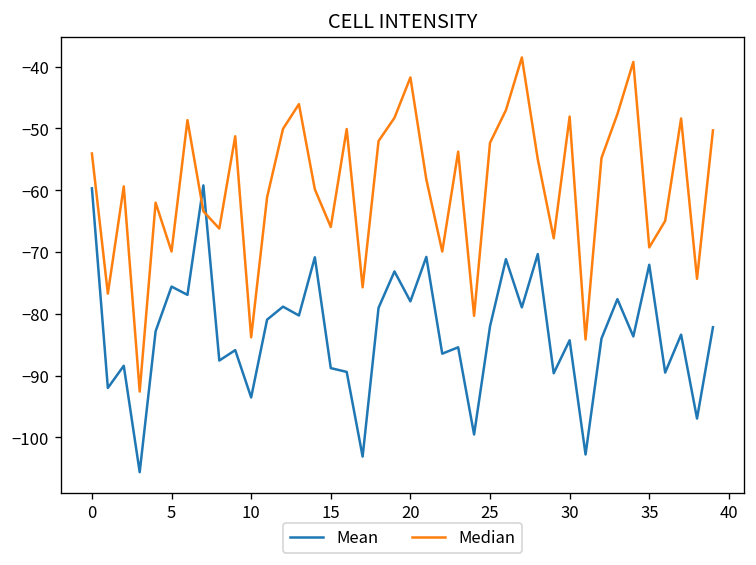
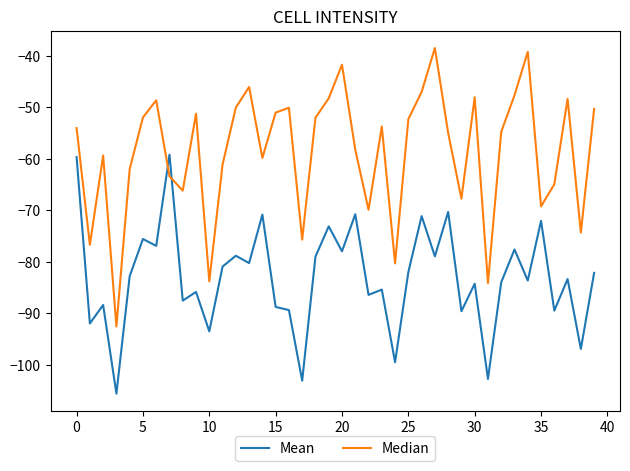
  {
    "Mean": {
      "0": -60,
      "5": -76,
      "10": -94,
      "15": -89,
      "20": -78,
      "25": -82,
      "30": -84,
      "35": -72
    },
    "Median": {
      "0": -54,
-     "5": -70,
+     "5": -52,
      "10": -84,
-     "15": -66,
+     "15": -51,
      "20": -42,
      "25": -52,
      "30": -48,
      "35": -69
    }
  }
